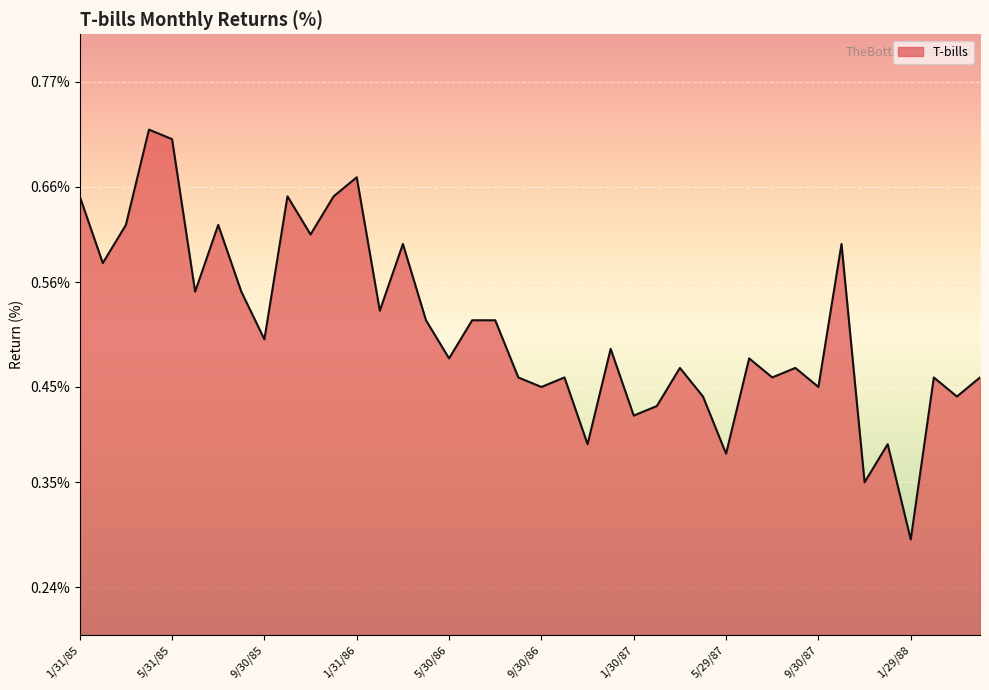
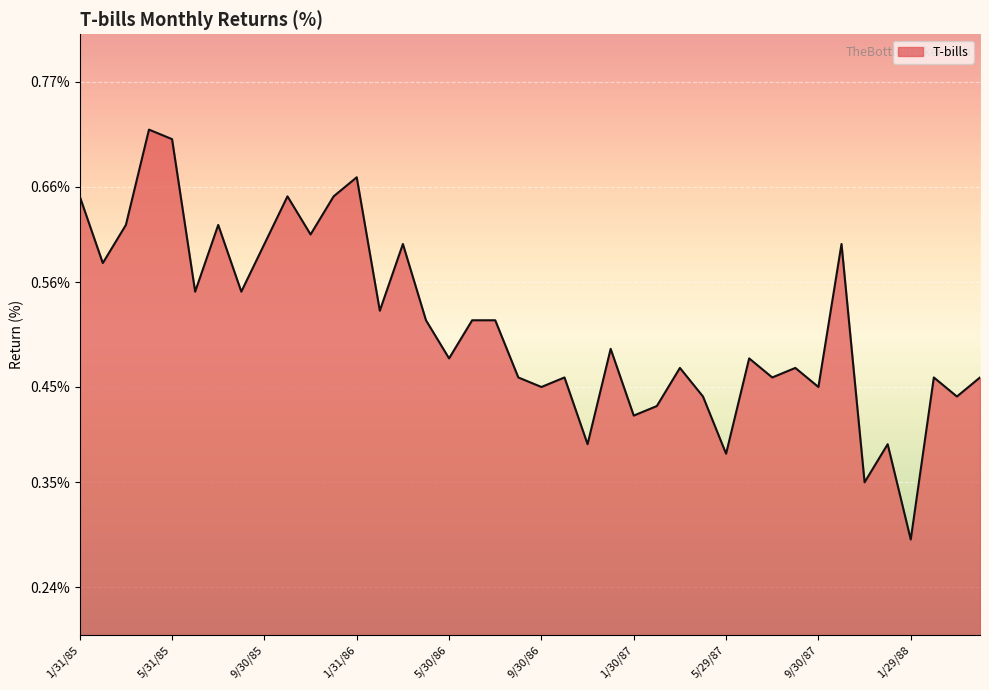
  {
    "1/31/85": "0.65%",
    "5/31/85": "0.71%",
-   "9/30/85": "0.5%",
+   "9/30/85": "0.6%",
    "1/31/86": "0.67%",
    "5/30/86": "0.48%",
    "9/30/86": "0.45%",
    "1/30/87": "0.42%",
    "5/29/87": "0.38%",
    "9/30/87": "0.45%",
    "1/29/88": "0.29%"
  }
